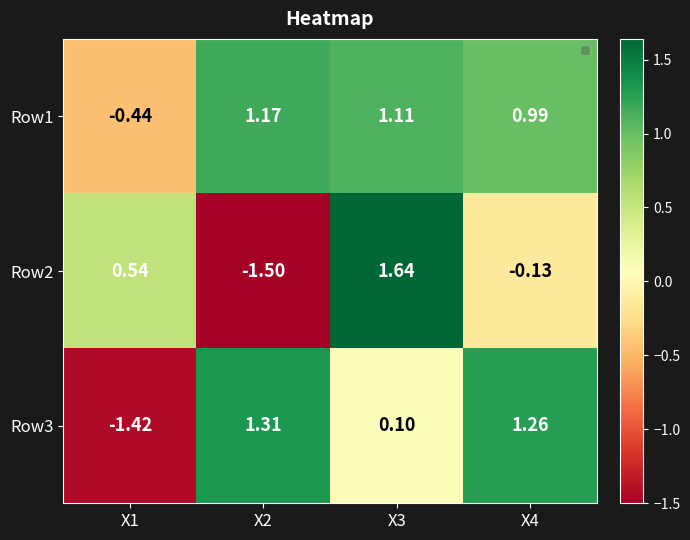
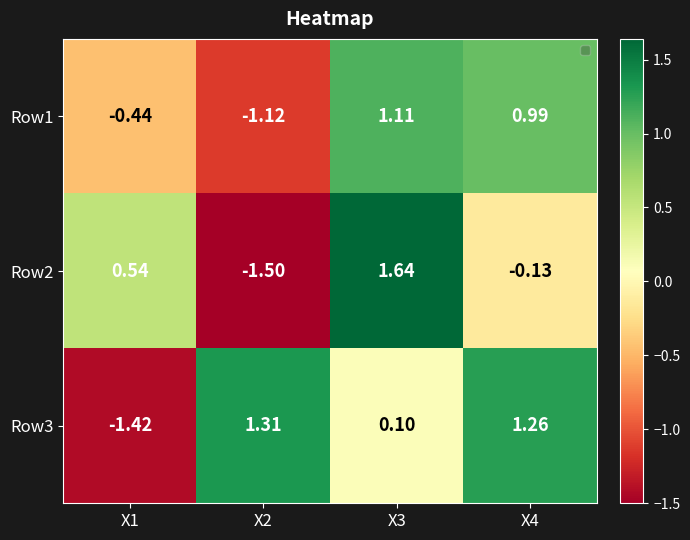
  {
    "Row1": {
      "X1": -0.44,
-     "X2": 1.17,
+     "X2": -1.12,
      "X3": 1.11,
      "X4": 0.99
    },
    "Row2": {
      "X1": 0.54,
      "X2": -1.50,
      "X3": 1.64,
      "X4": -0.13
    },
    "Row3": {
      "X1": -1.42,
      "X2": 1.31,
      "X3": 0.10,
      "X4": 1.26
    }
  }
